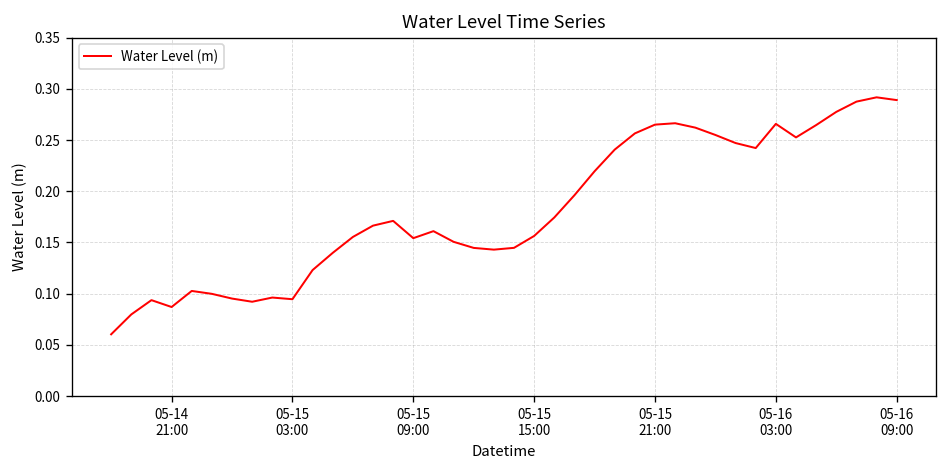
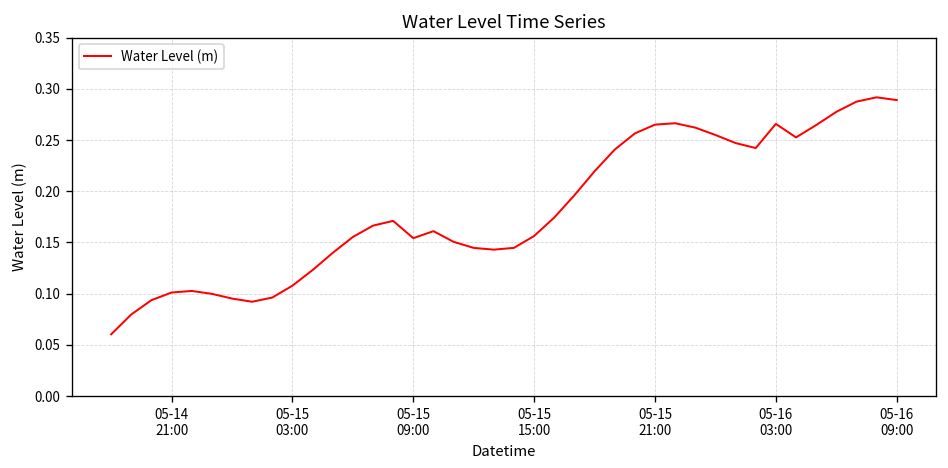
  {
-   "05-14 21:00": 0.09,
-   "05-15 03:00": 0.09,
+   "05-14 21:00": 0.10,
+   "05-15 03:00": 0.11,
    "05-15 09:00": 0.15,
    "05-15 15:00": 0.16,
    "05-15 21:00": 0.27,
    "05-16 03:00": 0.27,
    "05-16 09:00": 0.29
  }
